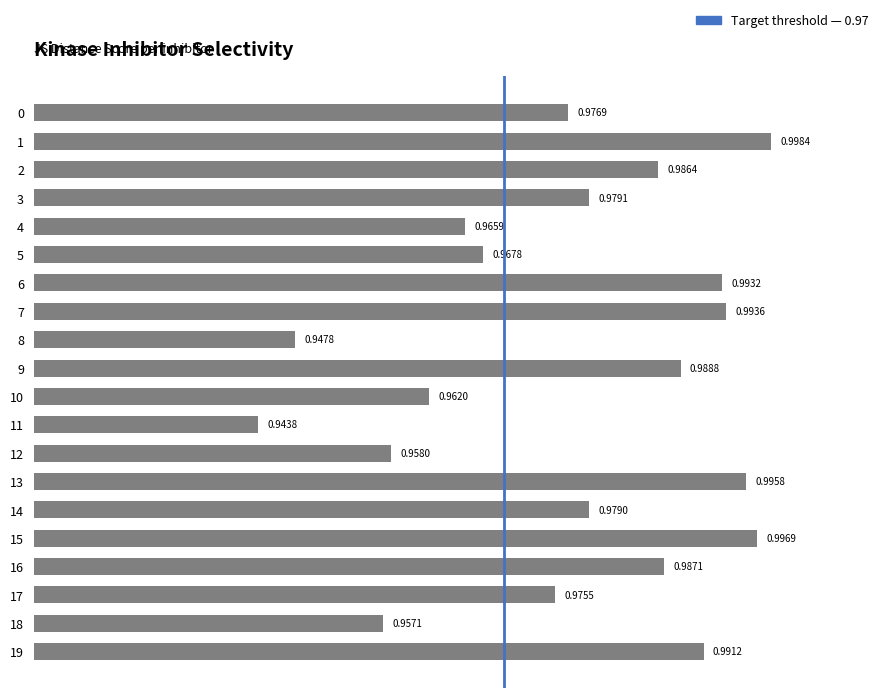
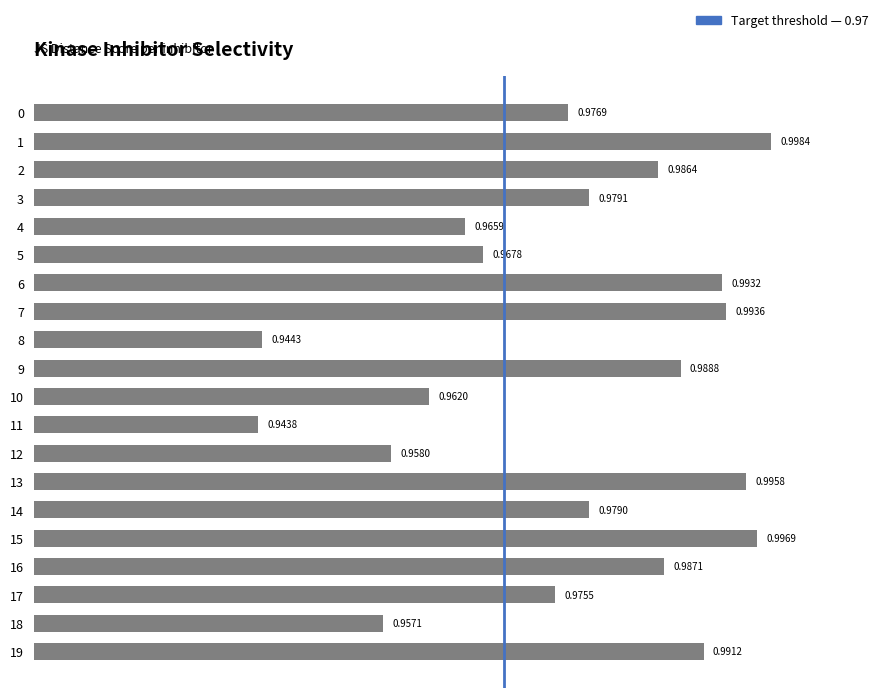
  {
    "0": 0.9769,
    "1": 0.9984,
    "2": 0.9864,
    "3": 0.9791,
    "4": 0.9659,
    "5": 0.9678,
    "6": 0.9932,
    "7": 0.9936,
-   "8": 0.9478,
+   "8": 0.9443,
    "9": 0.9888,
    "10": 0.9620,
    "11": 0.9438,
    "12": 0.9580,
    "13": 0.9958,
    "14": 0.9790,
    "15": 0.9969,
    "16": 0.9871,
    "17": 0.9755,
    "18": 0.9571,
    "19": 0.9912
  }
